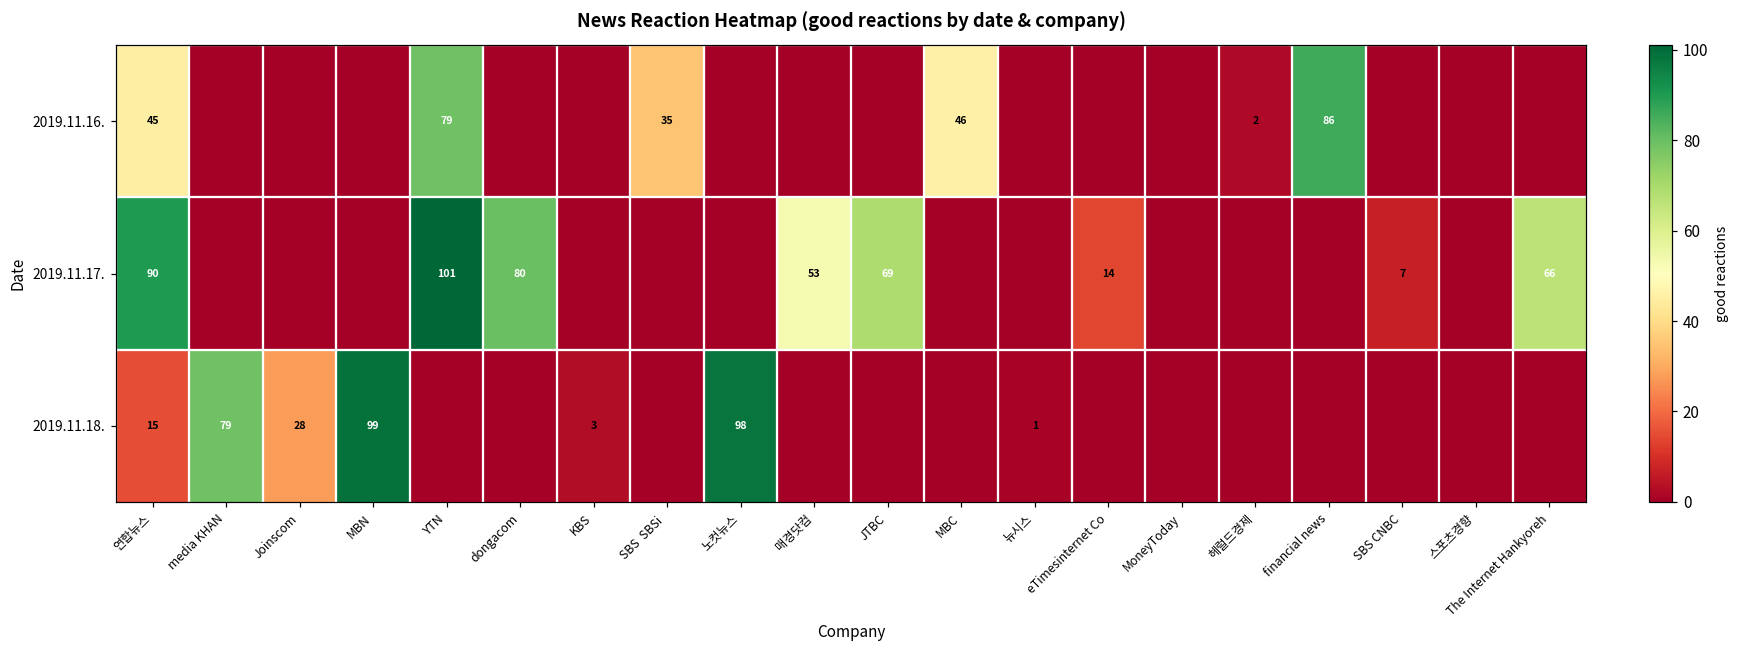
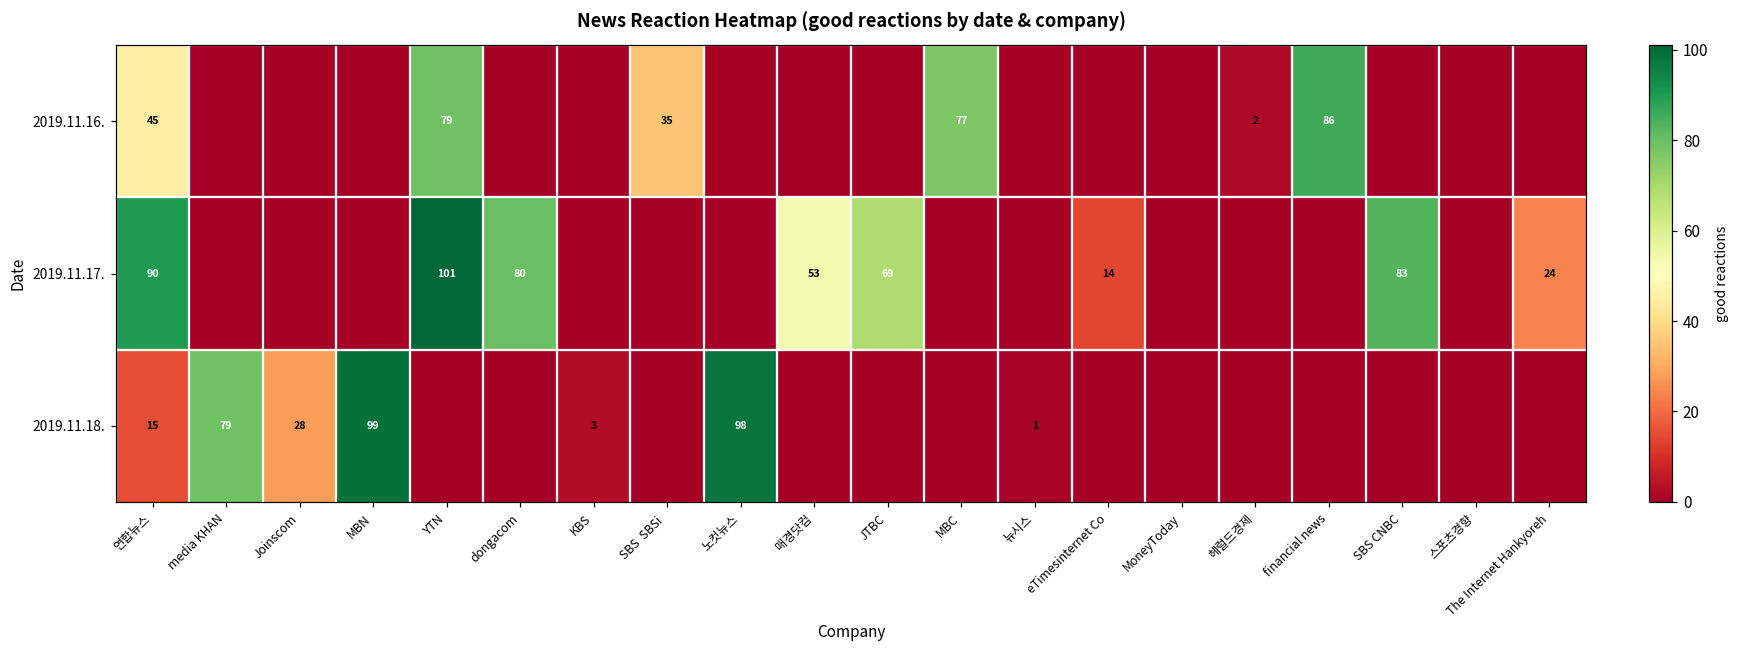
  {
    "2019.11.16.": {
      "연합뉴스": 45,
      "YTN": 79,
      "SBS SBSi": 35,
-     "MBC": 46,
+     "MBC": 77,
      "헤럴드경제": 2,
      "financial news": 86
    },
    "2019.11.17.": {
      "연합뉴스": 90,
      "YTN": 101,
      "dongacom": 80,
      "매경닷컴": 53,
      "JTBC": 69,
      "eTimesinternet Co": 14,
-     "SBS CNBC": 7,
-     "The Internet Hankyoreh": 66
+     "SBS CNBC": 83,
+     "The Internet Hankyoreh": 24
    },
    "2019.11.18.": {
      "연합뉴스": 15,
      "media KHAN": 79,
      "Joinscom": 28,
      "MBN": 99,
      "KBS": 3,
      "노컷뉴스": 98,
      "뉴시스": 1
    }
  }
